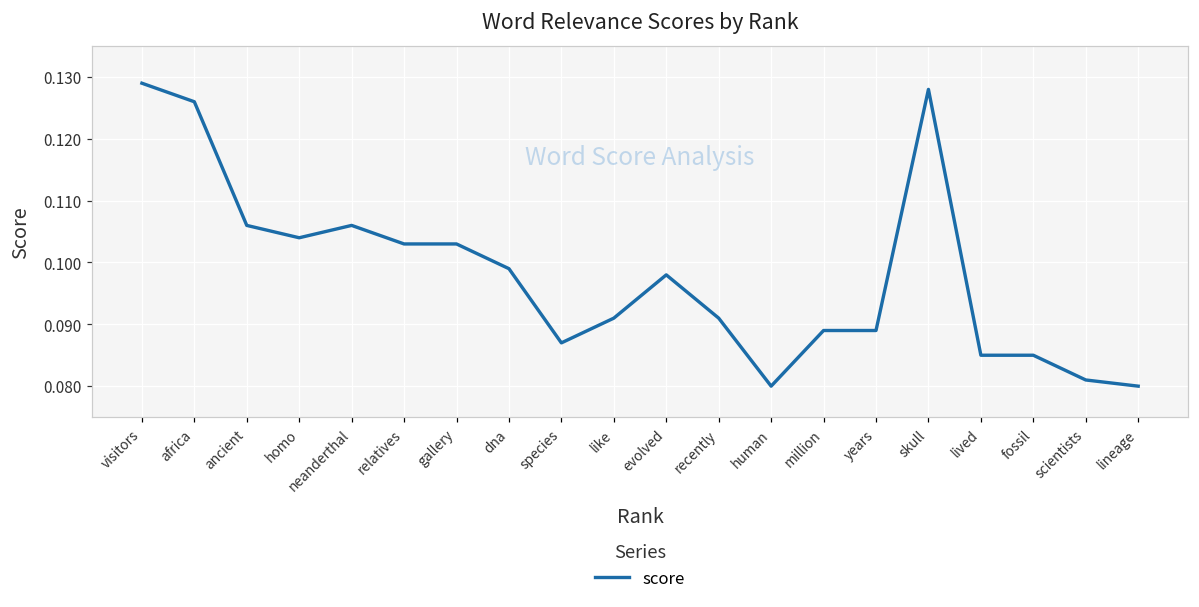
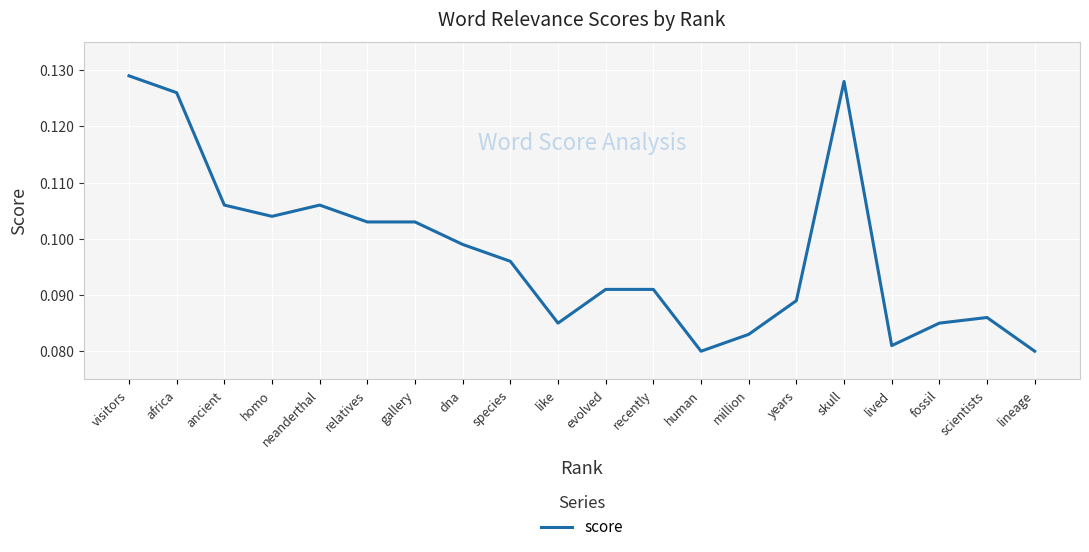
  {
    "visitors": 0.129,
    "africa": 0.126,
    "ancient": 0.106,
    "homo": 0.104,
    "neanderthal": 0.106,
    "relatives": 0.103,
    "gallery": 0.103,
    "dna": 0.099,
-   "species": 0.087,
-   "like": 0.091,
-   "evolved": 0.098,
+   "species": 0.096,
+   "like": 0.085,
+   "evolved": 0.091,
    "recently": 0.091,
    "human": 0.080,
-   "million": 0.089,
+   "million": 0.083,
    "years": 0.089,
    "skull": 0.128,
-   "lived": 0.085,
+   "lived": 0.081,
    "fossil": 0.085,
-   "scientists": 0.081,
+   "scientists": 0.086,
    "lineage": 0.080
  }
